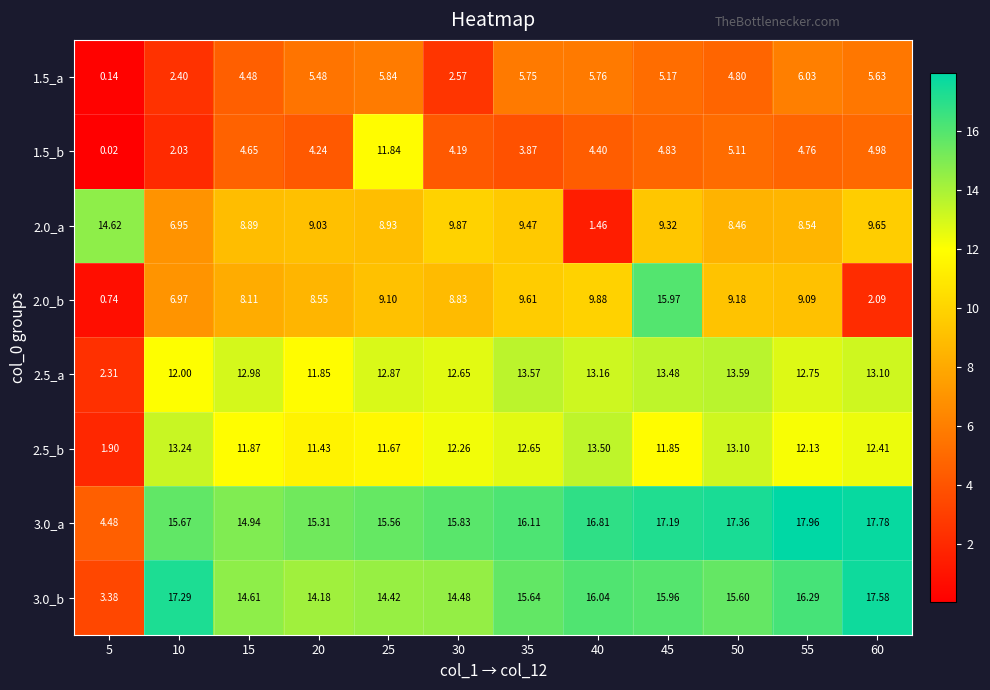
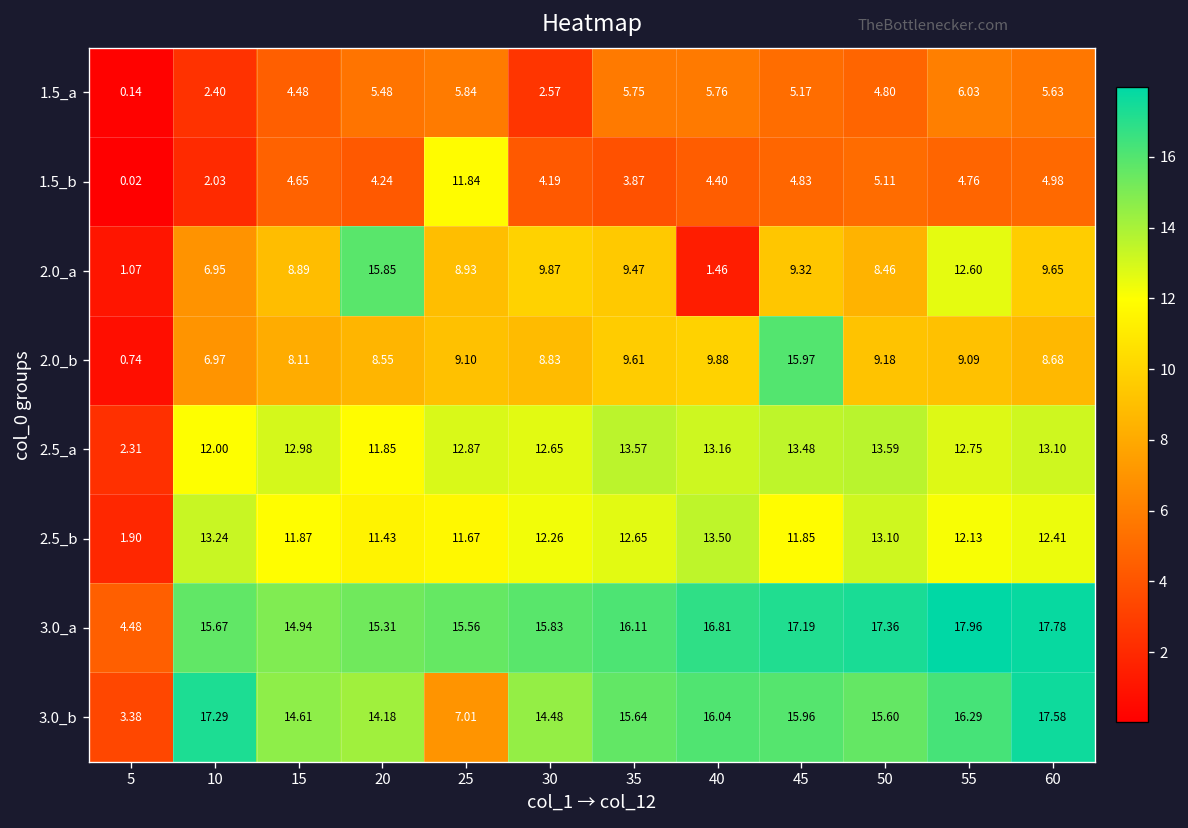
  {
    "1.5_a": {
      "5": 0.14,
      "10": 2.40,
      "15": 4.48,
      "20": 5.48,
      "25": 5.84,
      "30": 2.57,
      "35": 5.75,
      "40": 5.76,
      "45": 5.17,
      "50": 4.80,
      "55": 6.03,
      "60": 5.63
    },
    "1.5_b": {
      "5": 0.02,
      "10": 2.03,
      "15": 4.65,
      "20": 4.24,
      "25": 11.84,
      "30": 4.19,
      "35": 3.87,
      "40": 4.40,
      "45": 4.83,
      "50": 5.11,
      "55": 4.76,
      "60": 4.98
    },
    "2.0_a": {
-     "5": 14.62,
+     "5": 1.07,
      "10": 6.95,
      "15": 8.89,
-     "20": 9.03,
+     "20": 15.85,
      "25": 8.93,
      "30": 9.87,
      "35": 9.47,
      "40": 1.46,
      "45": 9.32,
      "50": 8.46,
-     "55": 8.54,
+     "55": 12.60,
      "60": 9.65
    },
    "2.0_b": {
      "5": 0.74,
      "10": 6.97,
      "15": 8.11,
      "20": 8.55,
      "25": 9.10,
      "30": 8.83,
      "35": 9.61,
      "40": 9.88,
      "45": 15.97,
      "50": 9.18,
      "55": 9.09,
-     "60": 2.09
+     "60": 8.68
    },
    "2.5_a": {
      "5": 2.31,
      "10": 12.00,
      "15": 12.98,
      "20": 11.85,
      "25": 12.87,
      "30": 12.65,
      "35": 13.57,
      "40": 13.16,
      "45": 13.48,
      "50": 13.59,
      "55": 12.75,
      "60": 13.10
    },
    "2.5_b": {
      "5": 1.90,
      "10": 13.24,
      "15": 11.87,
      "20": 11.43,
      "25": 11.67,
      "30": 12.26,
      "35": 12.65,
      "40": 13.50,
      "45": 11.85,
      "50": 13.10,
      "55": 12.13,
      "60": 12.41
    },
    "3.0_a": {
      "5": 4.48,
      "10": 15.67,
      "15": 14.94,
      "20": 15.31,
      "25": 15.56,
      "30": 15.83,
      "35": 16.11,
      "40": 16.81,
      "45": 17.19,
      "50": 17.36,
      "55": 17.96,
      "60": 17.78
    },
    "3.0_b": {
      "5": 3.38,
      "10": 17.29,
      "15": 14.61,
      "20": 14.18,
-     "25": 14.42,
+     "25": 7.01,
      "30": 14.48,
      "35": 15.64,
      "40": 16.04,
      "45": 15.96,
      "50": 15.60,
      "55": 16.29,
      "60": 17.58
    }
  }
